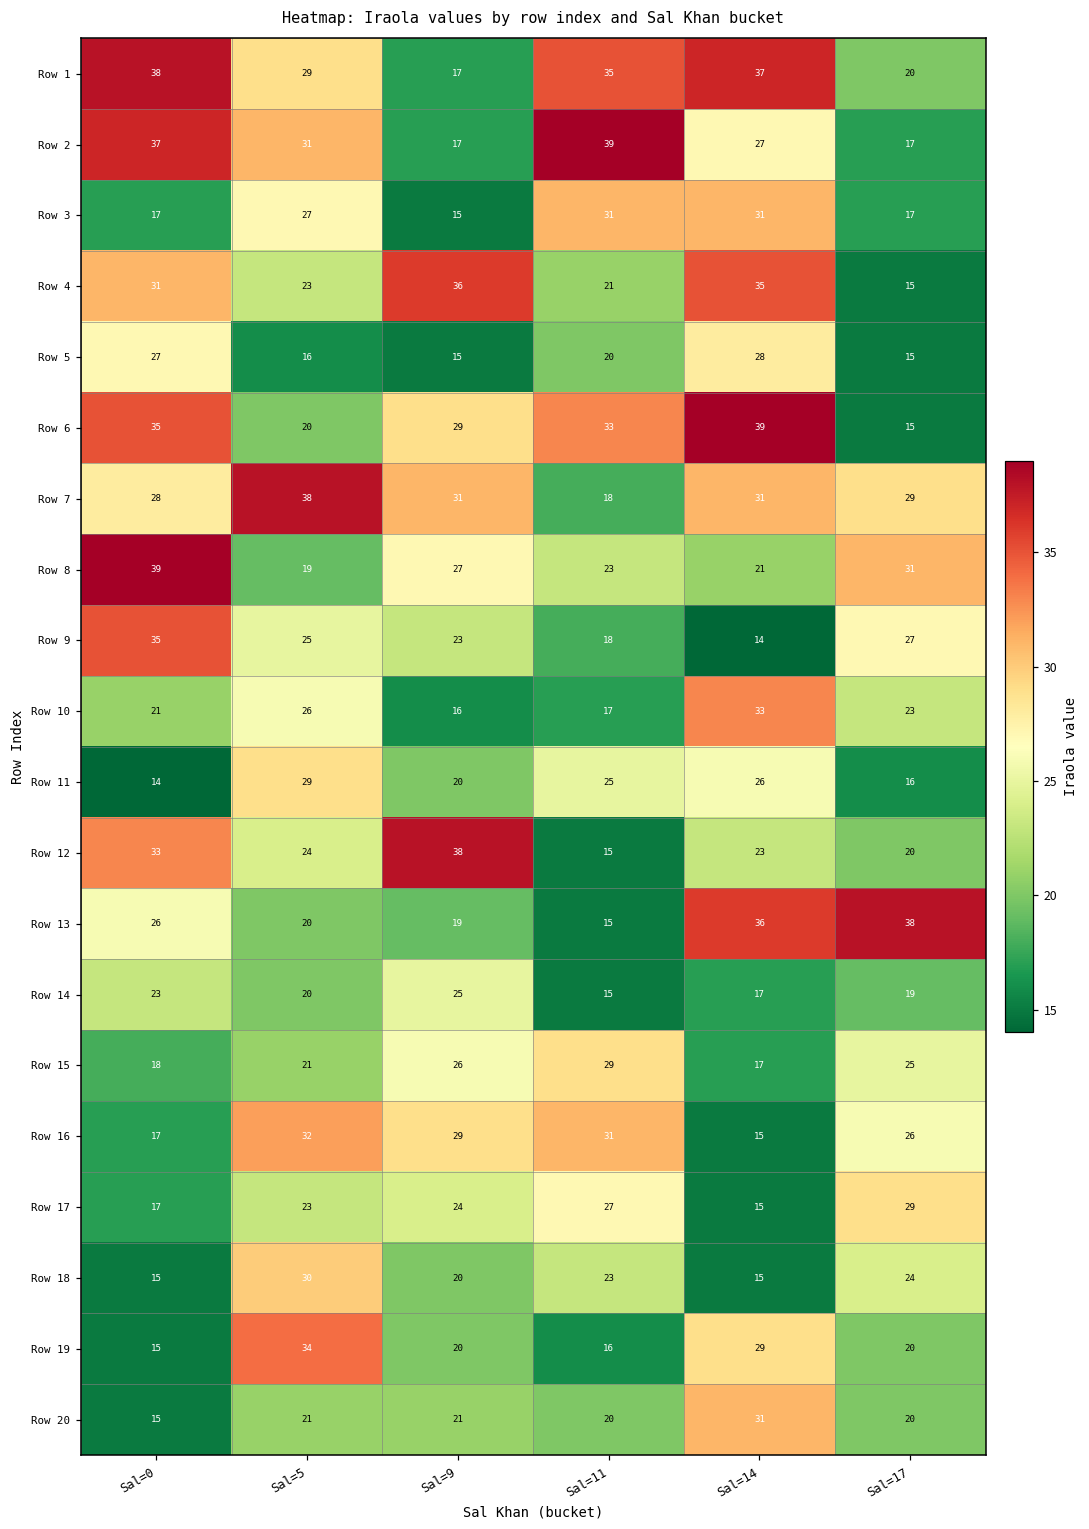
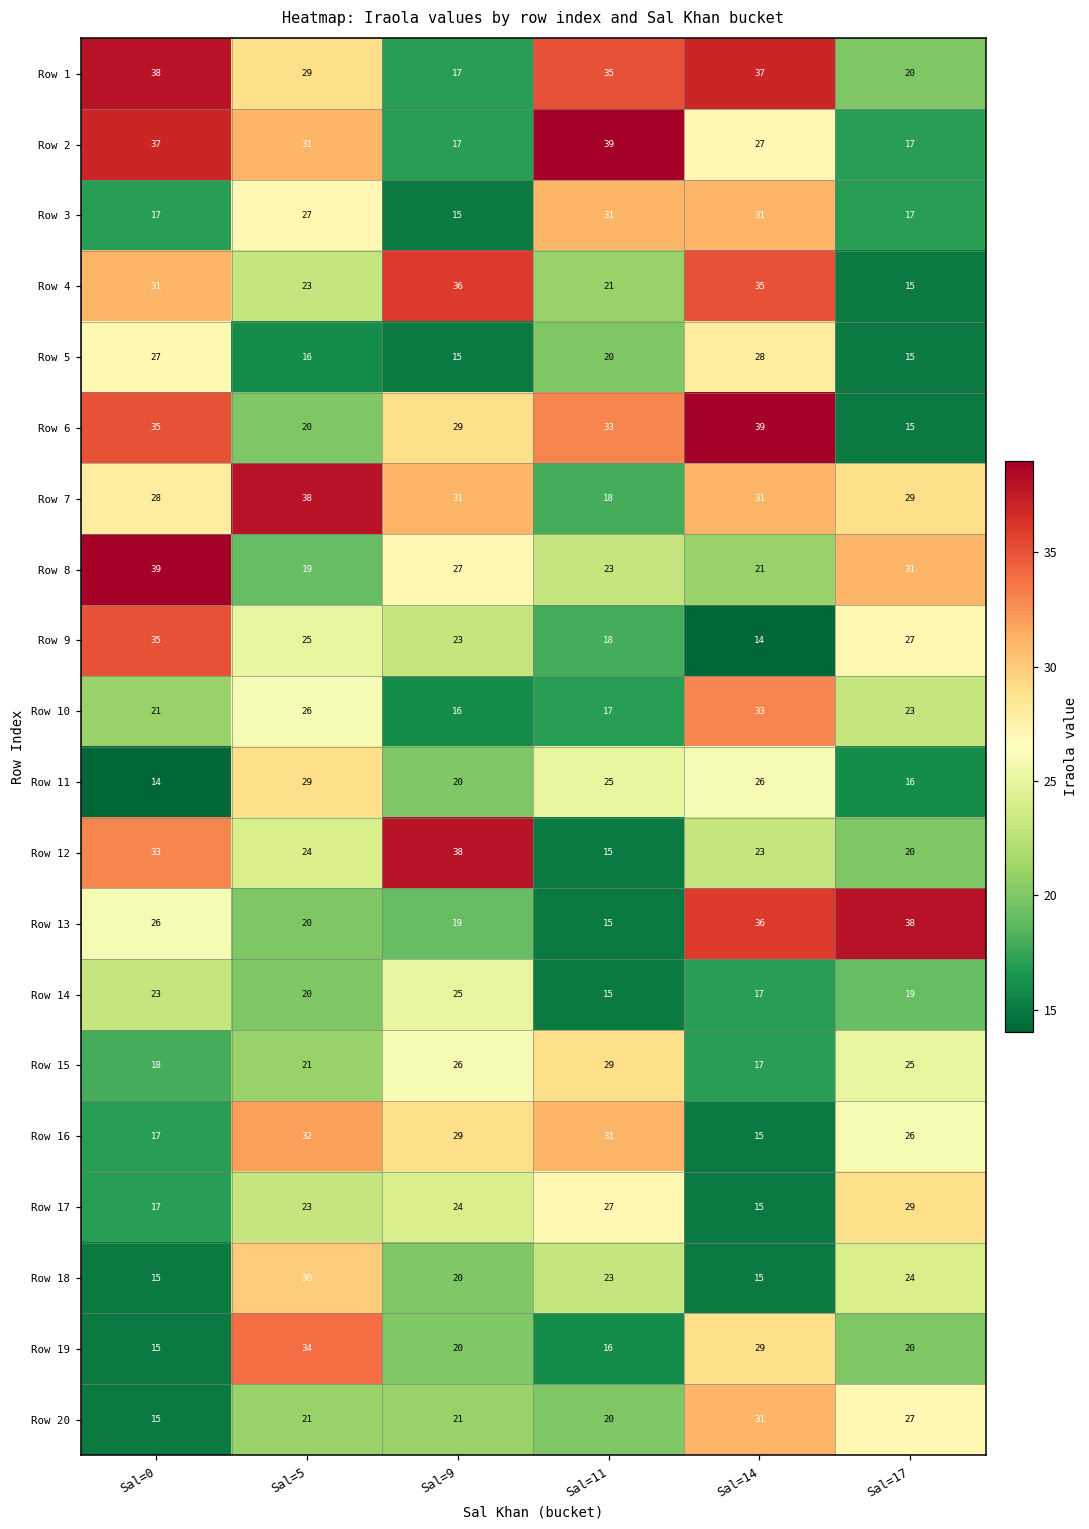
  {
    "Row 1": {
      "Sal=0": 38,
      "Sal=5": 29,
      "Sal=9": 17,
      "Sal=11": 35,
      "Sal=14": 37,
      "Sal=17": 20
    },
    "Row 2": {
      "Sal=0": 37,
      "Sal=5": 31,
      "Sal=9": 17,
      "Sal=11": 39,
      "Sal=14": 27,
      "Sal=17": 17
    },
    "Row 3": {
      "Sal=0": 17,
      "Sal=5": 27,
      "Sal=9": 15,
      "Sal=11": 31,
      "Sal=14": 31,
      "Sal=17": 17
    },
    "Row 4": {
      "Sal=0": 31,
      "Sal=5": 23,
      "Sal=9": 36,
      "Sal=11": 21,
      "Sal=14": 35,
      "Sal=17": 15
    },
    "Row 5": {
      "Sal=0": 27,
      "Sal=5": 16,
      "Sal=9": 15,
      "Sal=11": 20,
      "Sal=14": 28,
      "Sal=17": 15
    },
    "Row 6": {
      "Sal=0": 35,
      "Sal=5": 20,
      "Sal=9": 29,
      "Sal=11": 33,
      "Sal=14": 39,
      "Sal=17": 15
    },
    "Row 7": {
      "Sal=0": 28,
      "Sal=5": 38,
      "Sal=9": 31,
      "Sal=11": 18,
      "Sal=14": 31,
      "Sal=17": 29
    },
    "Row 8": {
      "Sal=0": 39,
      "Sal=5": 19,
      "Sal=9": 27,
      "Sal=11": 23,
      "Sal=14": 21,
      "Sal=17": 31
    },
    "Row 9": {
      "Sal=0": 35,
      "Sal=5": 25,
      "Sal=9": 23,
      "Sal=11": 18,
      "Sal=14": 14,
      "Sal=17": 27
    },
    "Row 10": {
      "Sal=0": 21,
      "Sal=5": 26,
      "Sal=9": 16,
      "Sal=11": 17,
      "Sal=14": 33,
      "Sal=17": 23
    },
    "Row 11": {
      "Sal=0": 14,
      "Sal=5": 29,
      "Sal=9": 20,
      "Sal=11": 25,
      "Sal=14": 26,
      "Sal=17": 16
    },
    "Row 12": {
      "Sal=0": 33,
      "Sal=5": 24,
      "Sal=9": 38,
      "Sal=11": 15,
      "Sal=14": 23,
      "Sal=17": 20
    },
    "Row 13": {
      "Sal=0": 26,
      "Sal=5": 20,
      "Sal=9": 19,
      "Sal=11": 15,
      "Sal=14": 36,
      "Sal=17": 38
    },
    "Row 14": {
      "Sal=0": 23,
      "Sal=5": 20,
      "Sal=9": 25,
      "Sal=11": 15,
      "Sal=14": 17,
      "Sal=17": 19
    },
    "Row 15": {
      "Sal=0": 18,
      "Sal=5": 21,
      "Sal=9": 26,
      "Sal=11": 29,
      "Sal=14": 17,
      "Sal=17": 25
    },
    "Row 16": {
      "Sal=0": 17,
      "Sal=5": 32,
      "Sal=9": 29,
      "Sal=11": 31,
      "Sal=14": 15,
      "Sal=17": 26
    },
    "Row 17": {
      "Sal=0": 17,
      "Sal=5": 23,
      "Sal=9": 24,
      "Sal=11": 27,
      "Sal=14": 15,
      "Sal=17": 29
    },
    "Row 18": {
      "Sal=0": 15,
      "Sal=5": 30,
      "Sal=9": 20,
      "Sal=11": 23,
      "Sal=14": 15,
      "Sal=17": 24
    },
    "Row 19": {
      "Sal=0": 15,
      "Sal=5": 34,
      "Sal=9": 20,
      "Sal=11": 16,
      "Sal=14": 29,
      "Sal=17": 20
    },
    "Row 20": {
      "Sal=0": 15,
      "Sal=5": 21,
      "Sal=9": 21,
      "Sal=11": 20,
      "Sal=14": 31,
-     "Sal=17": 20
+     "Sal=17": 27
    }
  }
